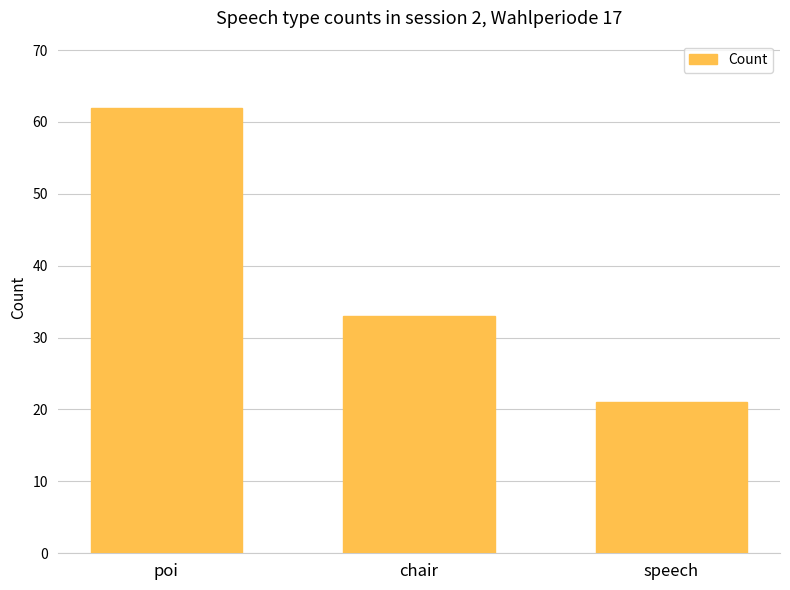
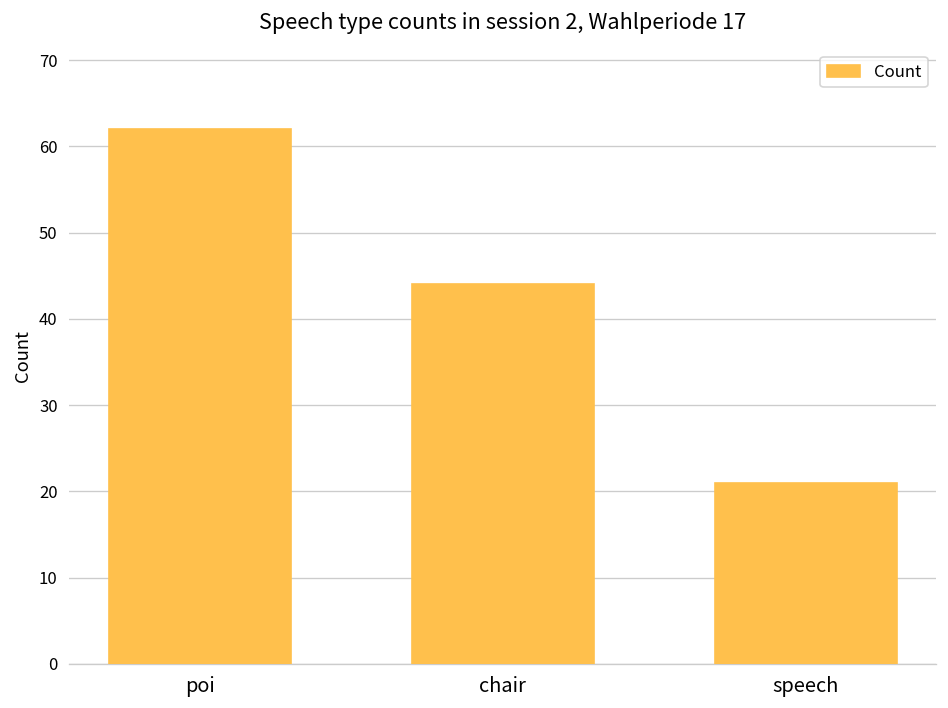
  {
    "poi": 62,
-   "chair": 33,
+   "chair": 44,
    "speech": 21
  }
